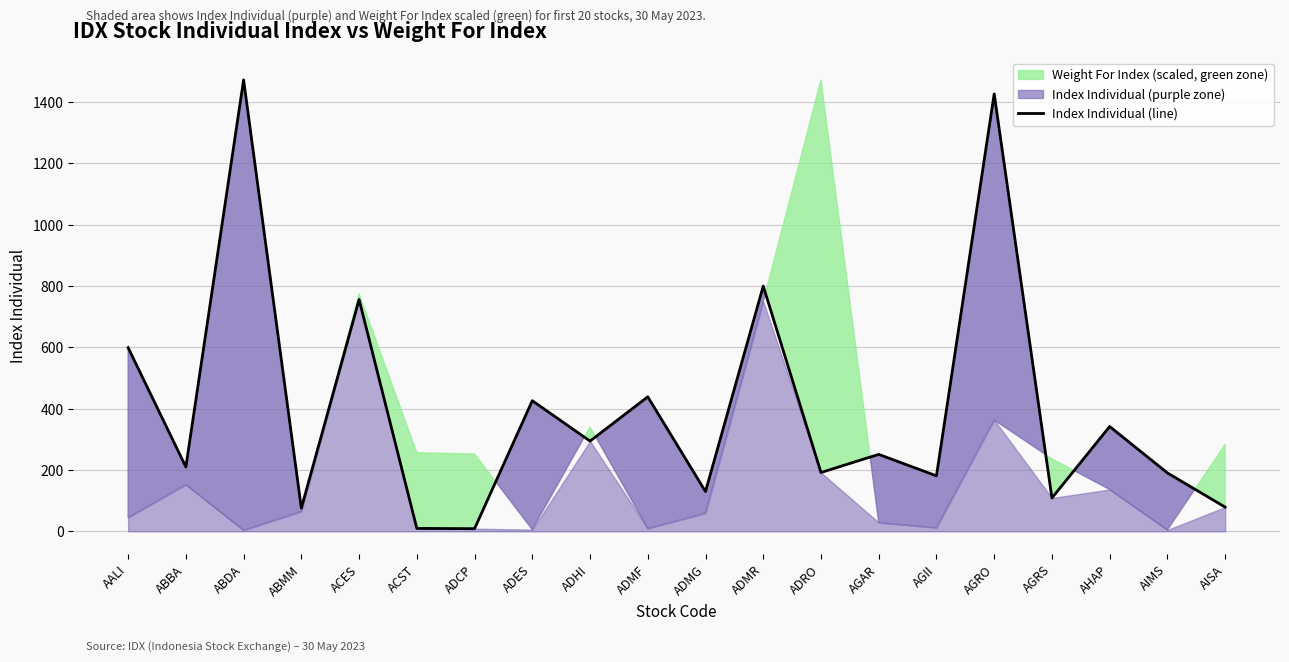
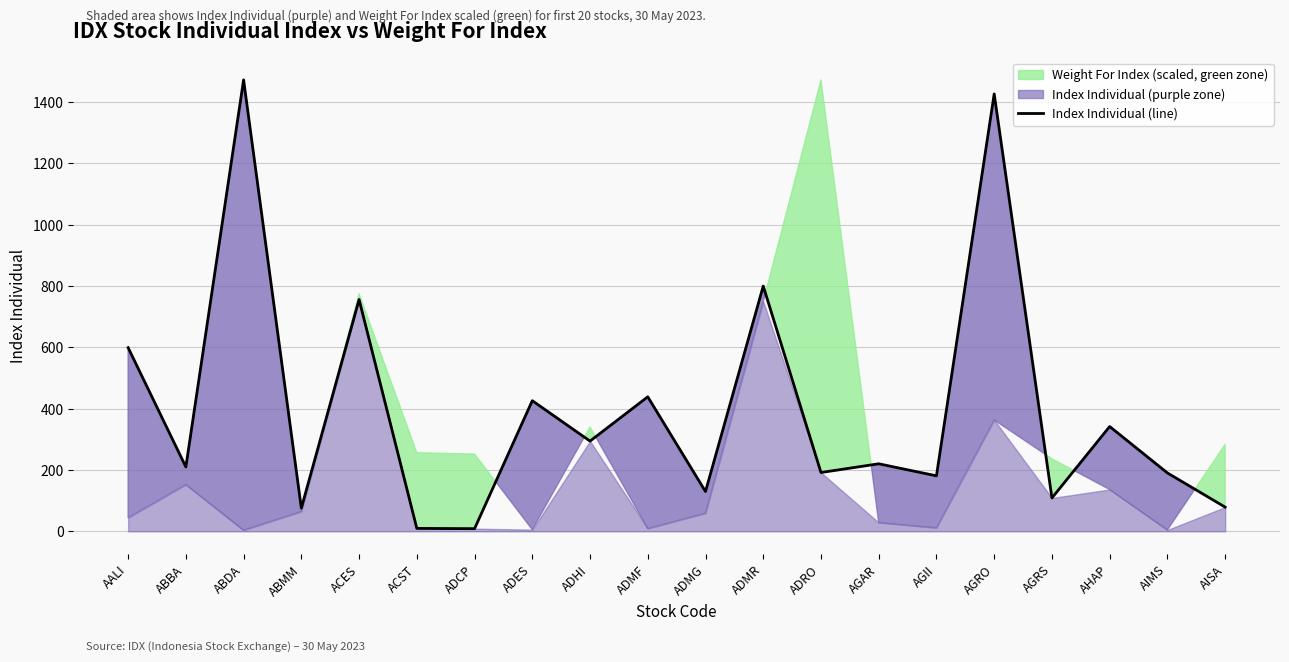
  {
    "Index Individual (line)": {
      "AALI": 600,
      "ABBA": 210,
      "ABDA": 1470,
      "ABMM": 80,
      "ADES": 430,
      "ADMF": 440,
      "ADMG": 130,
      "ADMR": 800,
-     "AGAR": 250,
+     "AGAR": 220,
      "AGII": 180,
      "AGRO": 1430,
      "AHAP": 340,
      "AIMS": 190
    }
  }
